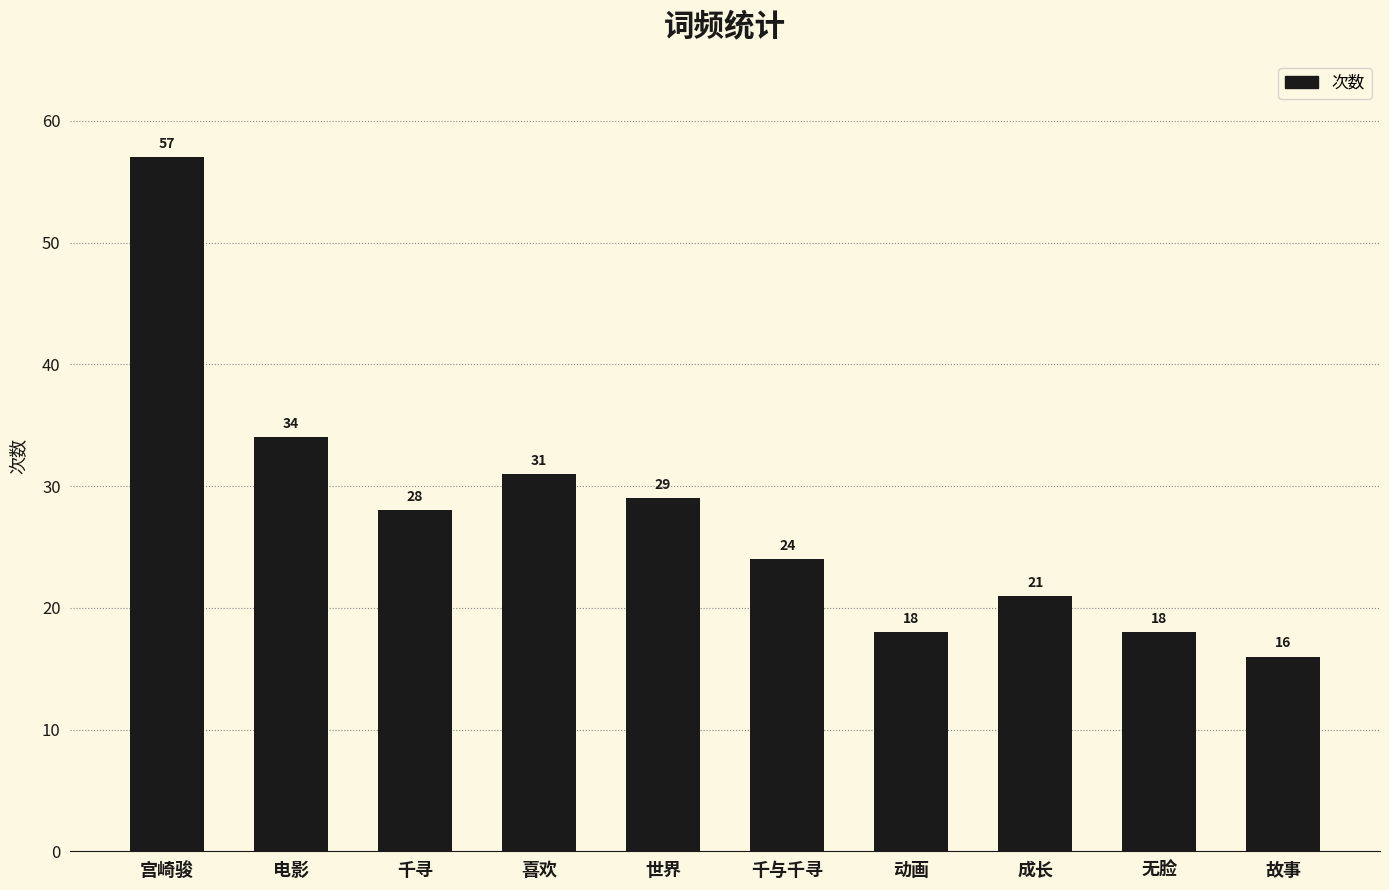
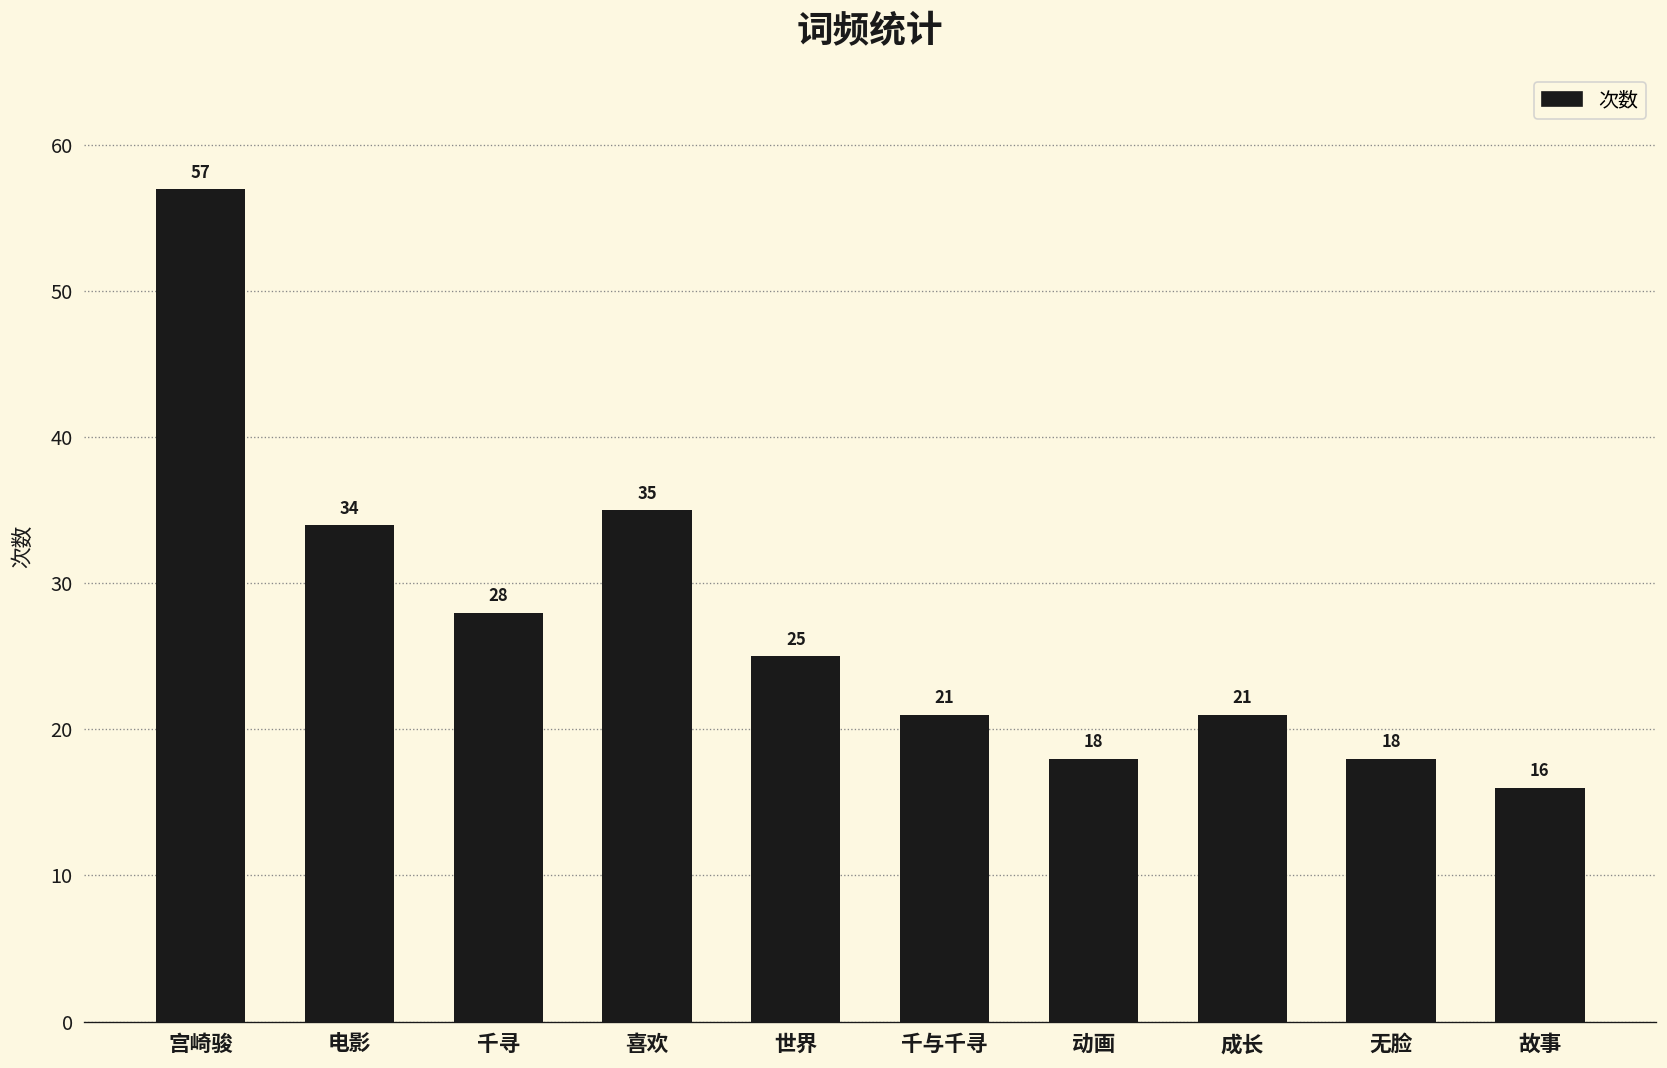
  {
    "宫崎骏": 57,
    "电影": 34,
    "千寻": 28,
-   "喜欢": 31,
-   "世界": 29,
-   "千与千寻": 24,
+   "喜欢": 35,
+   "世界": 25,
+   "千与千寻": 21,
    "动画": 18,
    "成长": 21,
    "无脸": 18,
    "故事": 16
  }
